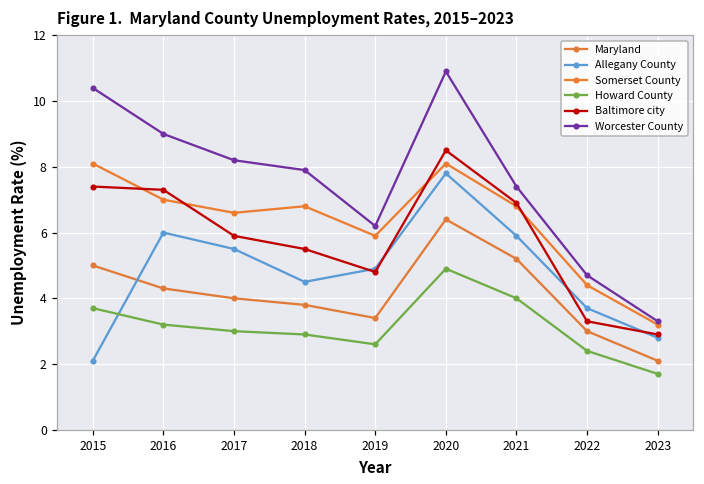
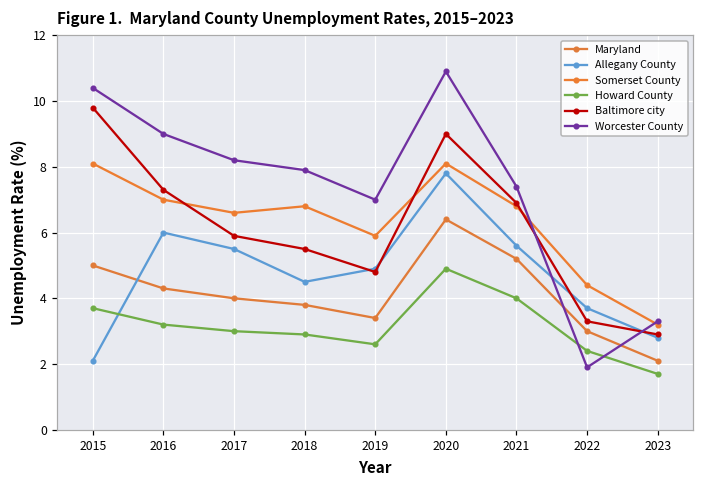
  {
    "Allegany County": {
      "2015": 2.1,
      "2016": 6.0,
      "2017": 5.5,
      "2018": 4.5,
      "2019": 4.9,
      "2020": 7.8,
-     "2021": 5.9,
+     "2021": 5.6,
      "2022": 3.7,
      "2023": 2.8
    },
    "Howard County": {
      "2015": 3.7,
      "2016": 3.2,
      "2017": 3.0,
      "2018": 2.9,
      "2019": 2.6,
      "2020": 4.9,
      "2021": 4.0,
      "2022": 2.4,
      "2023": 1.7
    },
    "Baltimore city": {
-     "2015": 7.4,
+     "2015": 9.8,
      "2016": 7.3,
      "2017": 5.9,
      "2018": 5.5,
      "2019": 4.8,
-     "2020": 8.5,
+     "2020": 9.0,
      "2021": 6.9,
      "2022": 3.3,
      "2023": 2.9
    },
    "Worcester County": {
      "2015": 10.4,
      "2016": 9.0,
      "2017": 8.2,
      "2018": 7.9,
-     "2019": 6.2,
+     "2019": 7.0,
      "2020": 10.9,
      "2021": 7.4,
-     "2022": 4.7,
+     "2022": 1.9,
      "2023": 3.3
    }
  }
